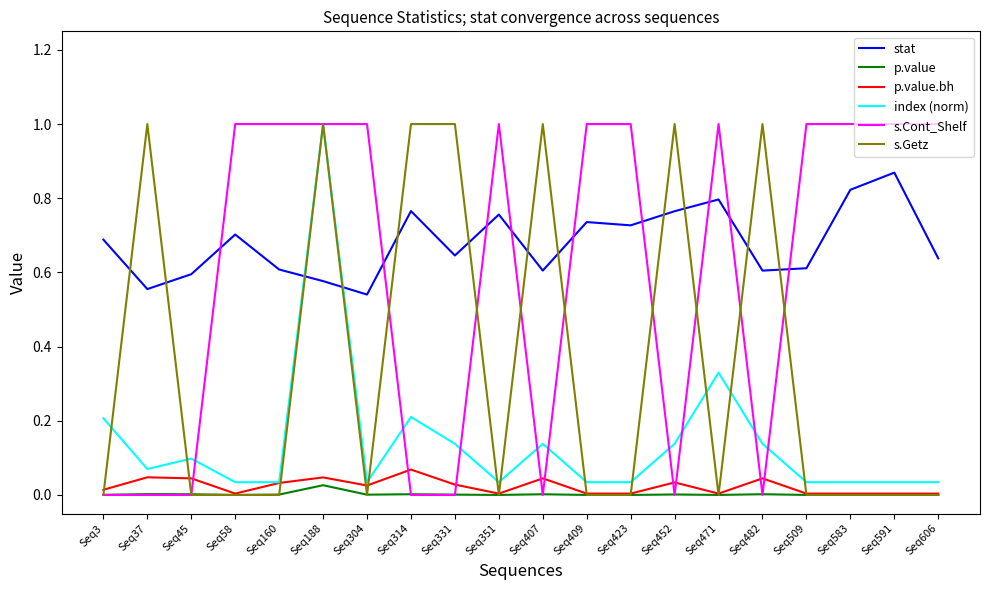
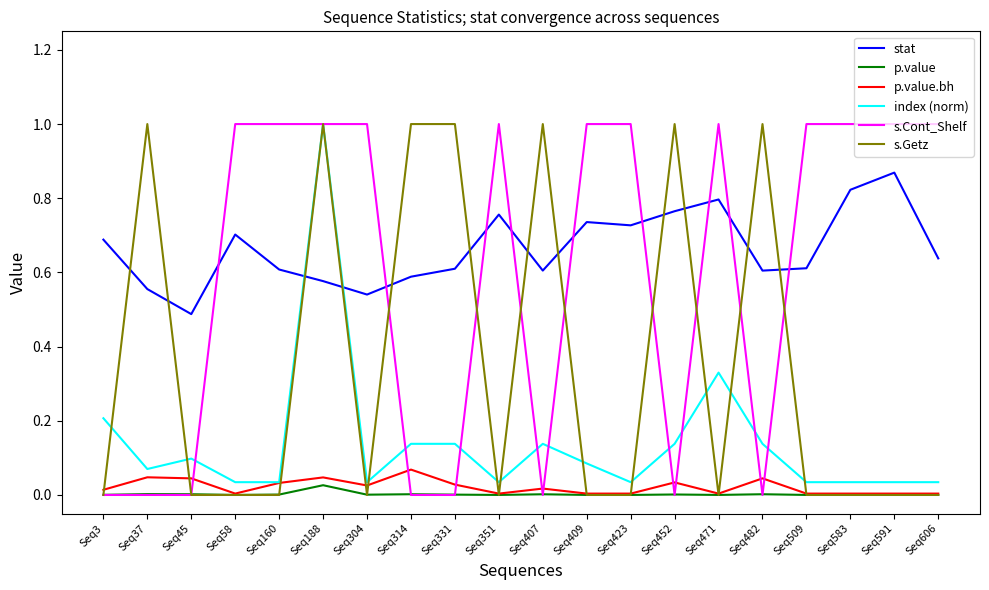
  {
    "stat": {
      "Seq3": 0.69,
      "Seq37": 0.56,
-     "Seq45": 0.60,
+     "Seq45": 0.49,
      "Seq58": 0.70,
      "Seq160": 0.61,
      "Seq188": 0.58,
      "Seq304": 0.54,
-     "Seq314": 0.77,
-     "Seq331": 0.65,
+     "Seq314": 0.59,
+     "Seq331": 0.61,
      "Seq351": 0.76,
      "Seq407": 0.60,
      "Seq409": 0.74,
      "Seq423": 0.73,
      "Seq452": 0.77,
      "Seq471": 0.80,
      "Seq482": 0.60,
      "Seq509": 0.61,
      "Seq583": 0.82,
      "Seq591": 0.87,
      "Seq606": 0.64
    },
    "p.value": {
      "Seq188": 0.03
    },
    "p.value.bh": {
      "Seq3": 0.01,
      "Seq37": 0.05,
      "Seq45": 0.04,
      "Seq188": 0.05,
      "Seq304": 0.03,
      "Seq314": 0.07,
      "Seq331": 0.03,
-     "Seq407": 0.04,
+     "Seq407": 0.02,
      "Seq452": 0.03,
      "Seq482": 0.04
    },
    "index (norm)": {
      "Seq3": 0.21,
      "Seq37": 0.07,
      "Seq45": 0.10,
      "Seq58": 0.03,
      "Seq304": 0.03,
-     "Seq314": 0.21,
+     "Seq314": 0.14,
      "Seq331": 0.14,
      "Seq351": 0.03,
      "Seq407": 0.14,
-     "Seq409": 0.03,
+     "Seq409": 0.09,
      "Seq423": 0.03,
      "Seq452": 0.14,
      "Seq471": 0.33,
      "Seq482": 0.14,
      "Seq509": 0.03,
      "Seq583": 0.03,
      "Seq591": 0.03,
      "Seq606": 0.03
    },
    "s.Cont_Shelf": {
      "Seq58": 1.00,
      "Seq160": 1.00,
      "Seq304": 1.00,
      "Seq351": 1.00,
      "Seq409": 1.00,
      "Seq423": 1.00,
      "Seq471": 1.00,
      "Seq509": 1.00,
      "Seq583": 1.00
    },
    "s.Getz": {
      "Seq37": 1.00,
      "Seq314": 1.00,
      "Seq331": 1.00,
      "Seq407": 1.00,
      "Seq452": 1.00,
      "Seq482": 1.00
    }
  }
